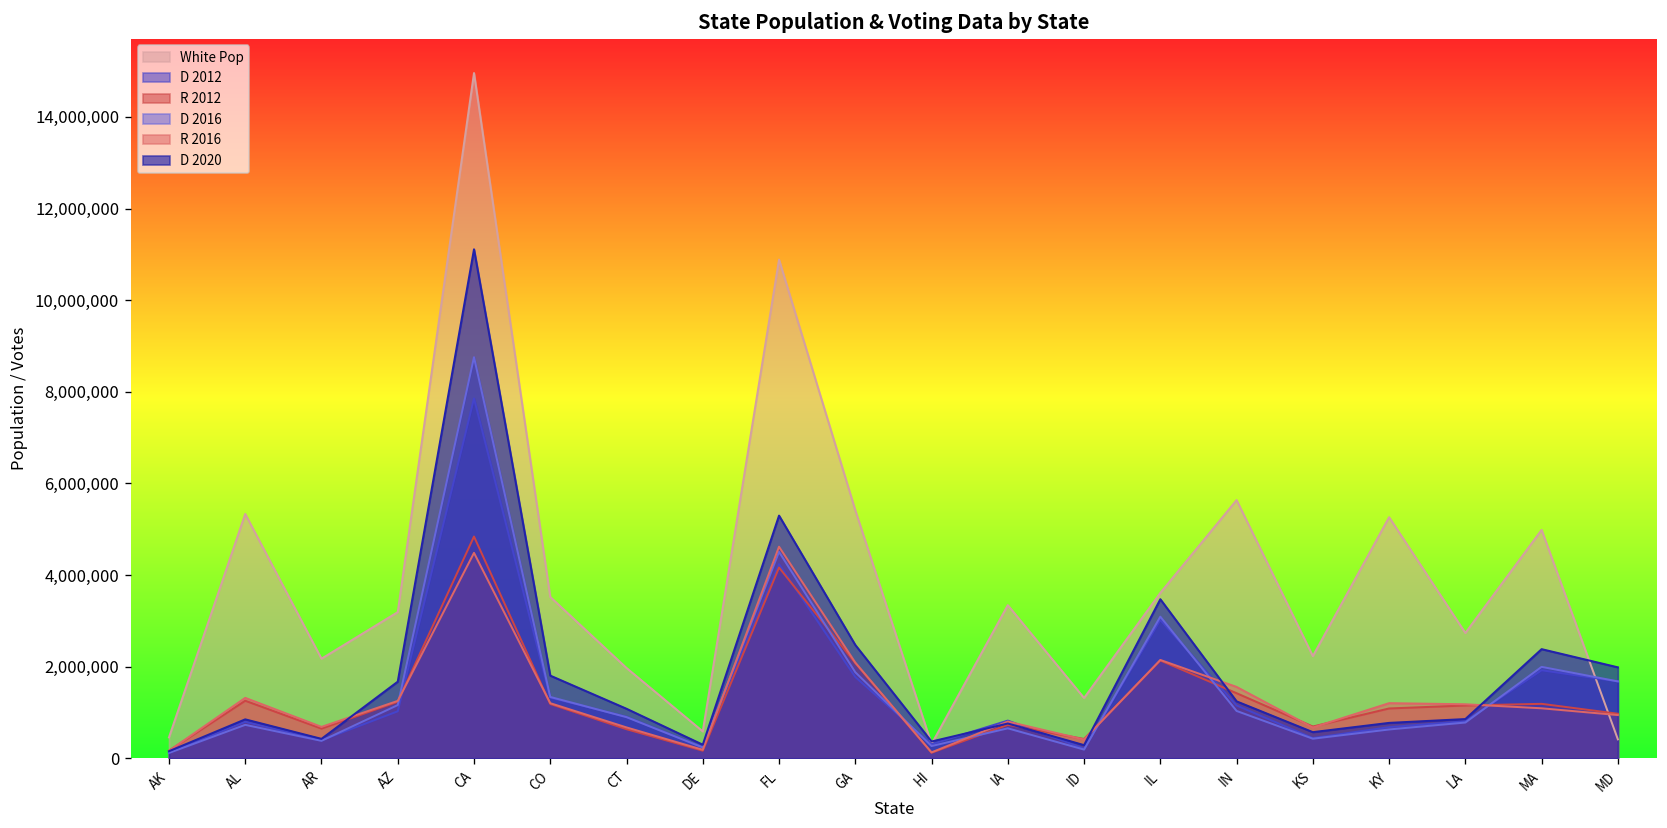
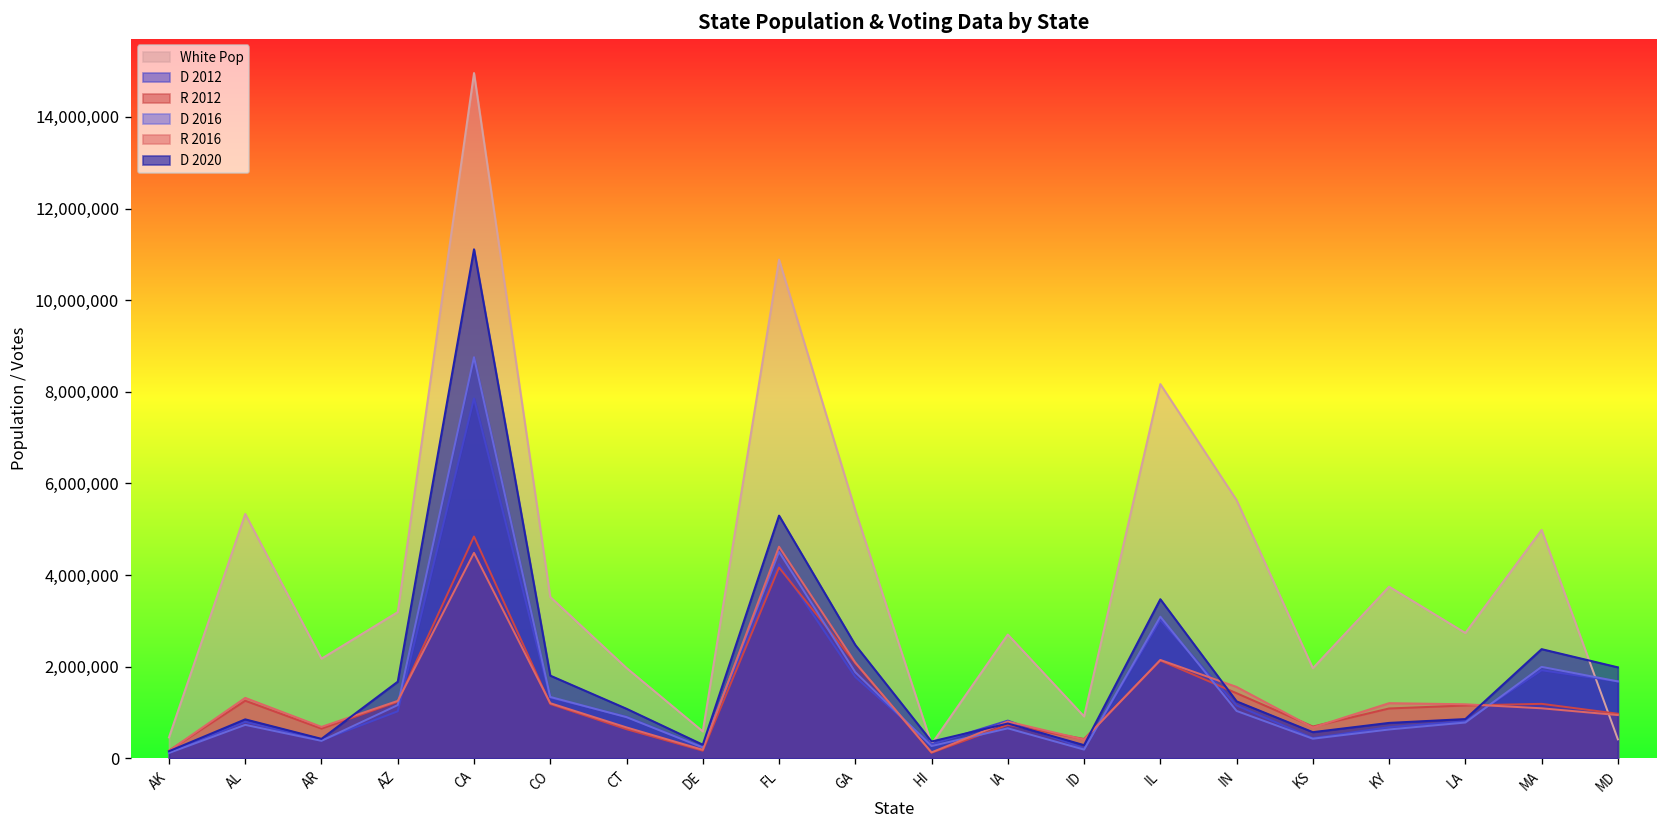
  {
    "White Pop": {
      "AK": "500,000",
      "AL": "5,300,000",
      "AR": "2,200,000",
      "AZ": "3,200,000",
      "CA": "15,000,000",
      "CO": "3,500,000",
      "CT": "2,000,000",
      "DE": "600,000",
      "FL": "10,900,000",
      "GA": "5,400,000",
-     "IA": "3,300,000",
-     "ID": "1,300,000",
-     "IL": "3,600,000",
+     "IA": "2,700,000",
+     "ID": "900,000",
+     "IL": "8,200,000",
      "IN": "5,600,000",
-     "KS": "2,200,000",
-     "KY": "5,300,000",
+     "KS": "2,000,000",
+     "KY": "3,700,000",
      "LA": "2,700,000",
      "MA": "5,000,000",
      "MD": "400,000"
    }
  }
